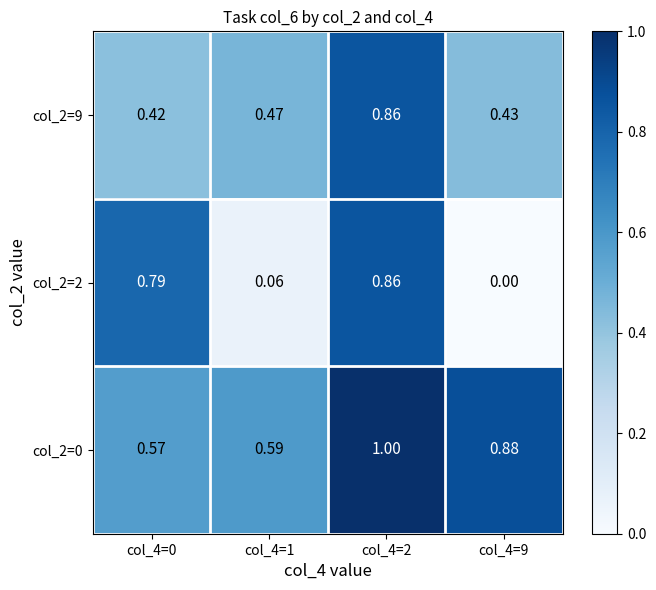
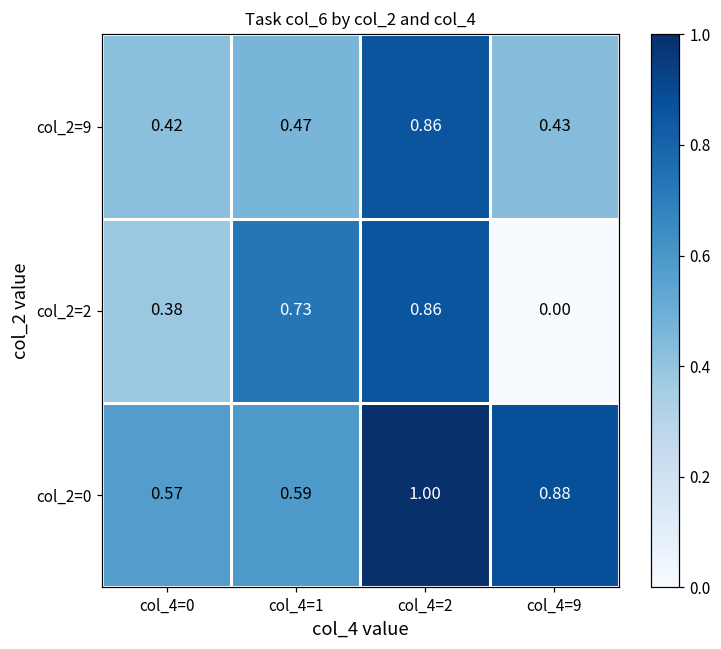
  {
    "col_2=9": {
      "col_4=0": 0.42,
      "col_4=1": 0.47,
      "col_4=2": 0.86,
      "col_4=9": 0.43
    },
    "col_2=2": {
-     "col_4=0": 0.79,
-     "col_4=1": 0.06,
+     "col_4=0": 0.38,
+     "col_4=1": 0.73,
      "col_4=2": 0.86,
      "col_4=9": 0.00
    },
    "col_2=0": {
      "col_4=0": 0.57,
      "col_4=1": 0.59,
      "col_4=2": 1.00,
      "col_4=9": 0.88
    }
  }
